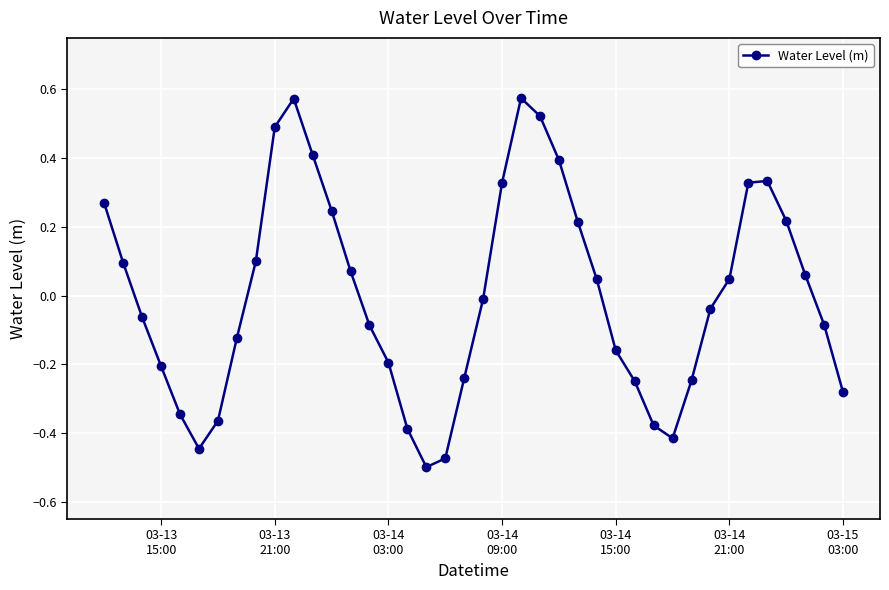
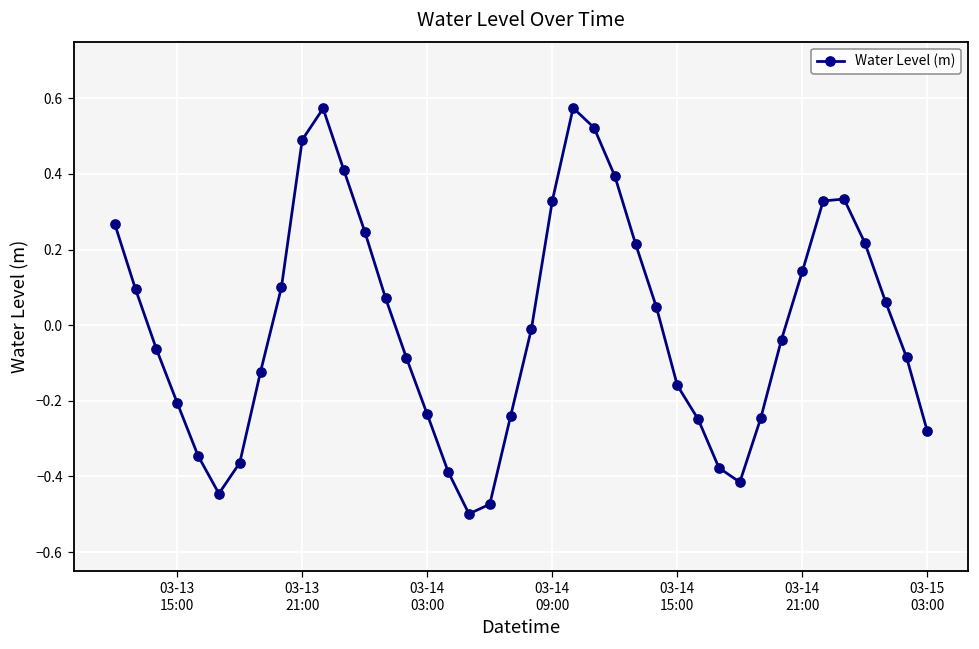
  {
    "03-13 15:00": -0.21,
    "03-13 21:00": 0.49,
-   "03-14 03:00": -0.19,
+   "03-14 03:00": -0.24,
    "03-14 09:00": 0.33,
    "03-14 15:00": -0.16,
-   "03-14 21:00": 0.05,
+   "03-14 21:00": 0.14,
    "03-15 03:00": -0.28
  }
